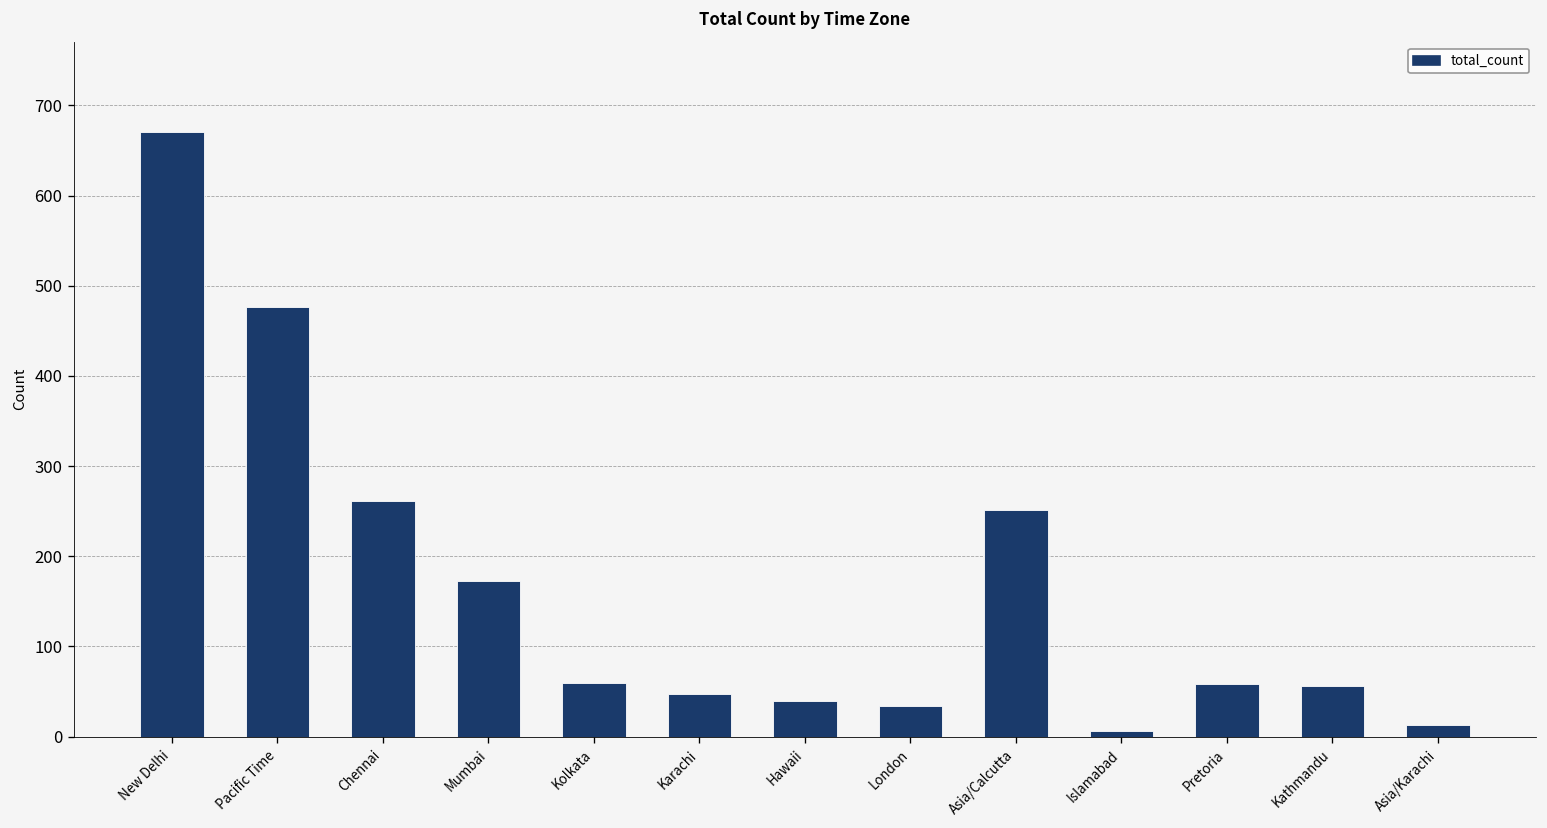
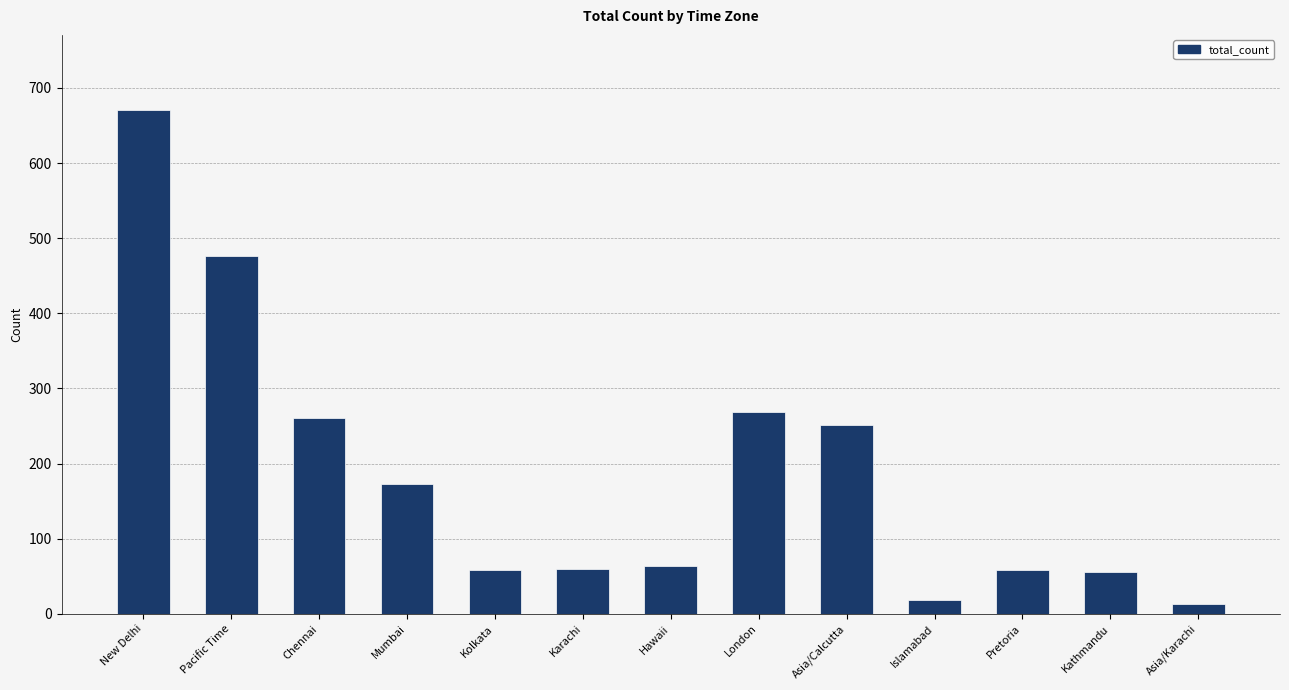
  {
    "New Delhi": 670,
    "Pacific Time": 480,
    "Chennai": 260,
    "Mumbai": 170,
    "Kolkata": 60,
-   "Karachi": 50,
-   "Hawaii": 40,
-   "London": 30,
+   "Karachi": 60,
+   "Hawaii": 60,
+   "London": 270,
    "Asia/Calcutta": 250,
-   "Islamabad": 10,
+   "Islamabad": 20,
    "Pretoria": 60,
    "Kathmandu": 60,
    "Asia/Karachi": 10
  }
